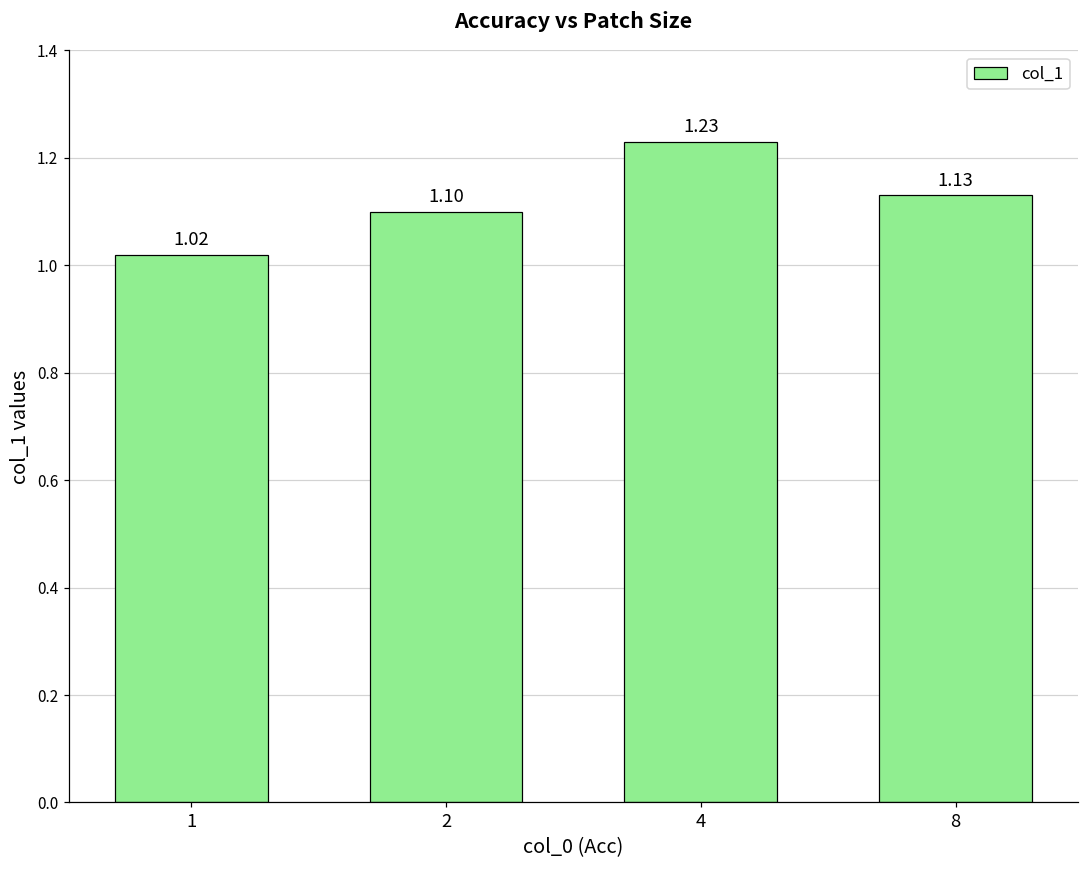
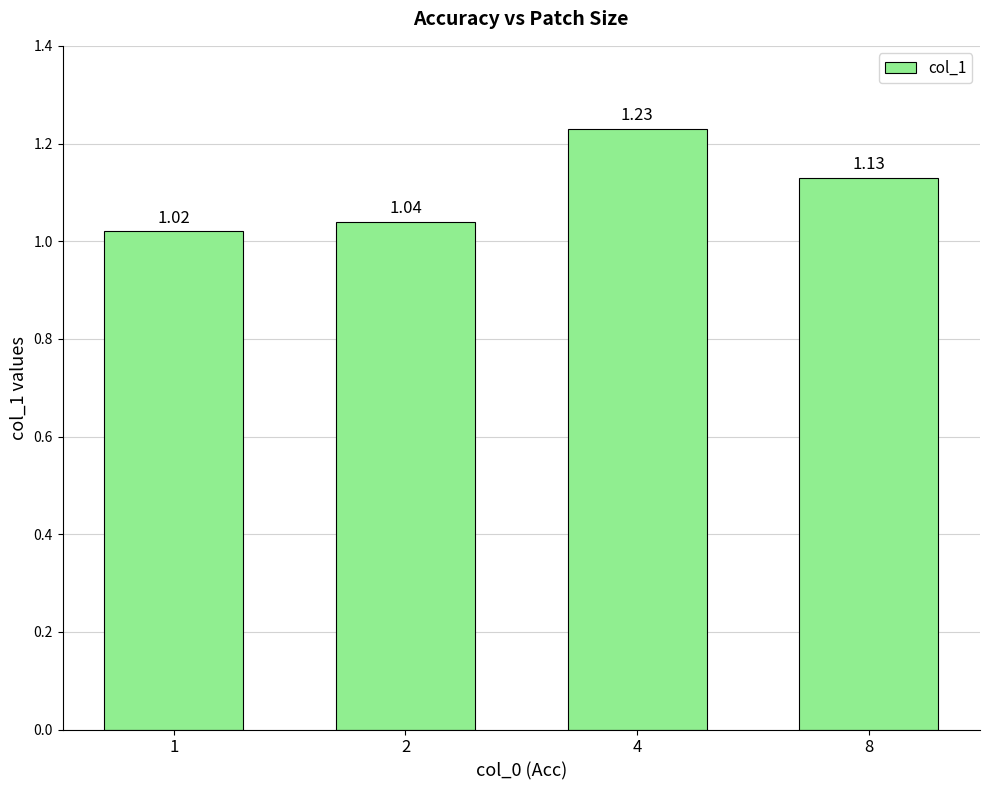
  {
    "1": 1.02,
-   "2": 1.10,
+   "2": 1.04,
    "4": 1.23,
    "8": 1.13
  }
